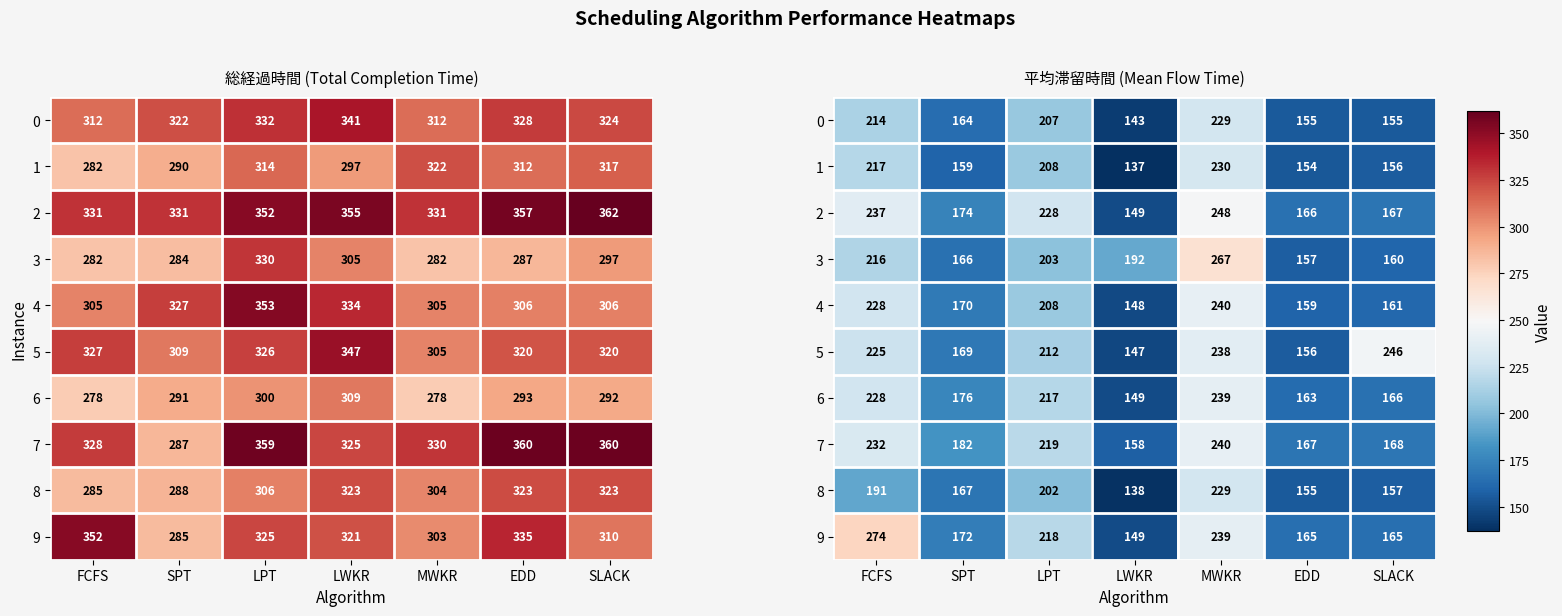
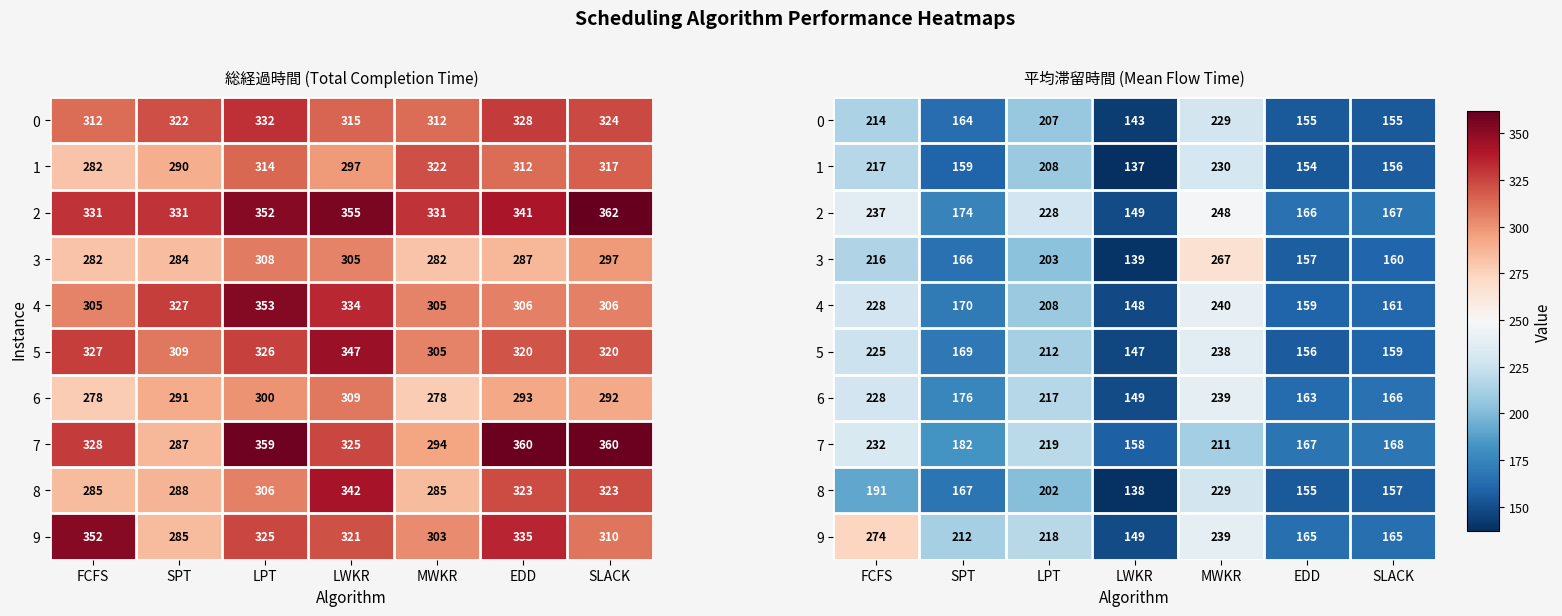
  {
    "総経過時間 (Total Completion Time)": {
      "0": {
        "FCFS": 312,
        "SPT": 322,
        "LPT": 332,
-       "LWKR": 341,
+       "LWKR": 315,
        "MWKR": 312,
        "EDD": 328,
        "SLACK": 324
      },
      "1": {
        "FCFS": 282,
        "SPT": 290,
        "LPT": 314,
        "LWKR": 297,
        "MWKR": 322,
        "EDD": 312,
        "SLACK": 317
      },
      "2": {
        "FCFS": 331,
        "SPT": 331,
        "LPT": 352,
        "LWKR": 355,
        "MWKR": 331,
-       "EDD": 357,
+       "EDD": 341,
        "SLACK": 362
      },
      "3": {
        "FCFS": 282,
        "SPT": 284,
-       "LPT": 330,
+       "LPT": 308,
        "LWKR": 305,
        "MWKR": 282,
        "EDD": 287,
        "SLACK": 297
      },
      "4": {
        "FCFS": 305,
        "SPT": 327,
        "LPT": 353,
        "LWKR": 334,
        "MWKR": 305,
        "EDD": 306,
        "SLACK": 306
      },
      "5": {
        "FCFS": 327,
        "SPT": 309,
        "LPT": 326,
        "LWKR": 347,
        "MWKR": 305,
        "EDD": 320,
        "SLACK": 320
      },
      "6": {
        "FCFS": 278,
        "SPT": 291,
        "LPT": 300,
        "LWKR": 309,
        "MWKR": 278,
        "EDD": 293,
        "SLACK": 292
      },
      "7": {
        "FCFS": 328,
        "SPT": 287,
        "LPT": 359,
        "LWKR": 325,
-       "MWKR": 330,
+       "MWKR": 294,
        "EDD": 360,
        "SLACK": 360
      },
      "8": {
        "FCFS": 285,
        "SPT": 288,
        "LPT": 306,
-       "LWKR": 323,
-       "MWKR": 304,
+       "LWKR": 342,
+       "MWKR": 285,
        "EDD": 323,
        "SLACK": 323
      },
      "9": {
        "FCFS": 352,
        "SPT": 285,
        "LPT": 325,
        "LWKR": 321,
        "MWKR": 303,
        "EDD": 335,
        "SLACK": 310
      }
    },
    "平均滞留時間 (Mean Flow Time)": {
      "0": {
        "FCFS": 214,
        "SPT": 164,
        "LPT": 207,
        "LWKR": 143,
        "MWKR": 229,
        "EDD": 155,
        "SLACK": 155
      },
      "1": {
        "FCFS": 217,
        "SPT": 159,
        "LPT": 208,
        "LWKR": 137,
        "MWKR": 230,
        "EDD": 154,
        "SLACK": 156
      },
      "2": {
        "FCFS": 237,
        "SPT": 174,
        "LPT": 228,
        "LWKR": 149,
        "MWKR": 248,
        "EDD": 166,
        "SLACK": 167
      },
      "3": {
        "FCFS": 216,
        "SPT": 166,
        "LPT": 203,
-       "LWKR": 192,
+       "LWKR": 139,
        "MWKR": 267,
        "EDD": 157,
        "SLACK": 160
      },
      "4": {
        "FCFS": 228,
        "SPT": 170,
        "LPT": 208,
        "LWKR": 148,
        "MWKR": 240,
        "EDD": 159,
        "SLACK": 161
      },
      "5": {
        "FCFS": 225,
        "SPT": 169,
        "LPT": 212,
        "LWKR": 147,
        "MWKR": 238,
        "EDD": 156,
-       "SLACK": 246
+       "SLACK": 159
      },
      "6": {
        "FCFS": 228,
        "SPT": 176,
        "LPT": 217,
        "LWKR": 149,
        "MWKR": 239,
        "EDD": 163,
        "SLACK": 166
      },
      "7": {
        "FCFS": 232,
        "SPT": 182,
        "LPT": 219,
        "LWKR": 158,
-       "MWKR": 240,
+       "MWKR": 211,
        "EDD": 167,
        "SLACK": 168
      },
      "8": {
        "FCFS": 191,
        "SPT": 167,
        "LPT": 202,
        "LWKR": 138,
        "MWKR": 229,
        "EDD": 155,
        "SLACK": 157
      },
      "9": {
        "FCFS": 274,
-       "SPT": 172,
+       "SPT": 212,
        "LPT": 218,
        "LWKR": 149,
        "MWKR": 239,
        "EDD": 165,
        "SLACK": 165
      }
    }
  }
